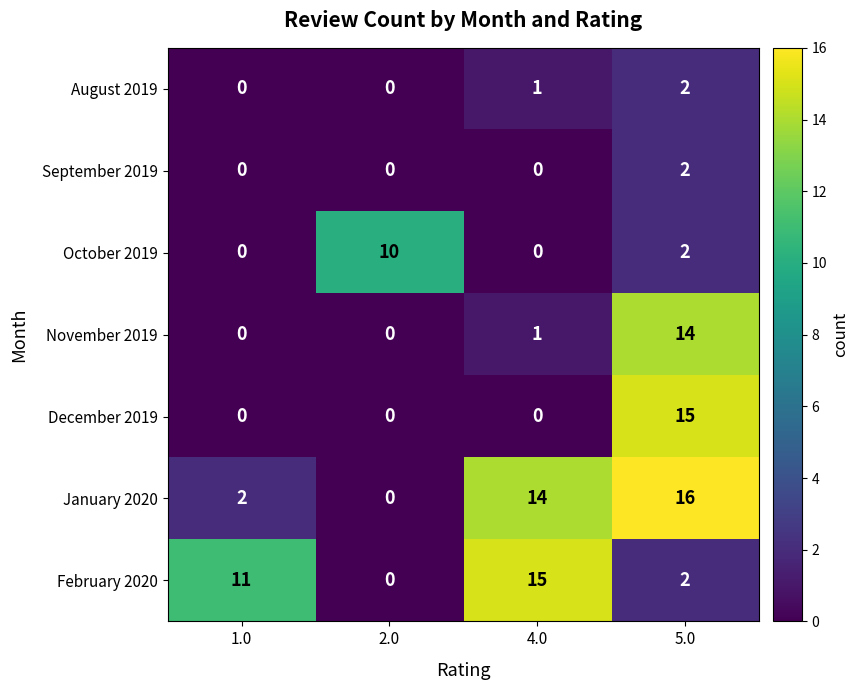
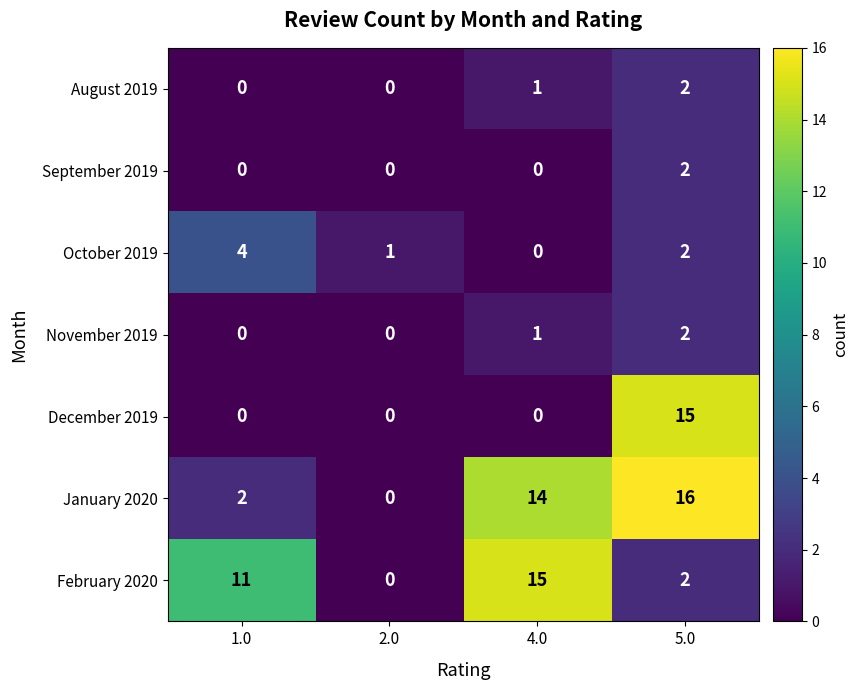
  {
    "August 2019": {
      "1.0": 0,
      "2.0": 0,
      "4.0": 1,
      "5.0": 2
    },
    "September 2019": {
      "1.0": 0,
      "2.0": 0,
      "4.0": 0,
      "5.0": 2
    },
    "October 2019": {
-     "1.0": 0,
-     "2.0": 10,
+     "1.0": 4,
+     "2.0": 1,
      "4.0": 0,
      "5.0": 2
    },
    "November 2019": {
      "1.0": 0,
      "2.0": 0,
      "4.0": 1,
-     "5.0": 14
+     "5.0": 2
    },
    "December 2019": {
      "1.0": 0,
      "2.0": 0,
      "4.0": 0,
      "5.0": 15
    },
    "January 2020": {
      "1.0": 2,
      "2.0": 0,
      "4.0": 14,
      "5.0": 16
    },
    "February 2020": {
      "1.0": 11,
      "2.0": 0,
      "4.0": 15,
      "5.0": 2
    }
  }
